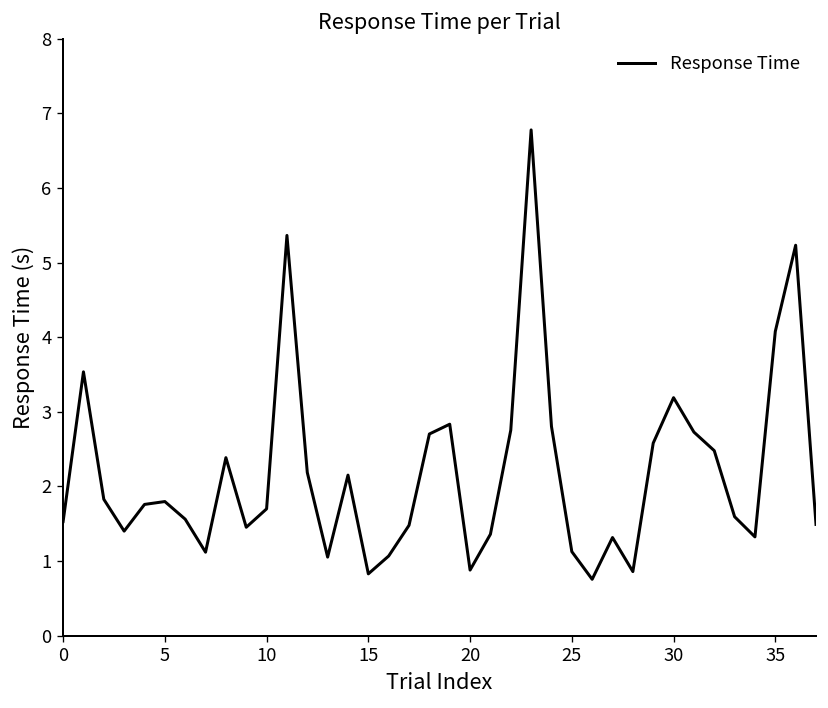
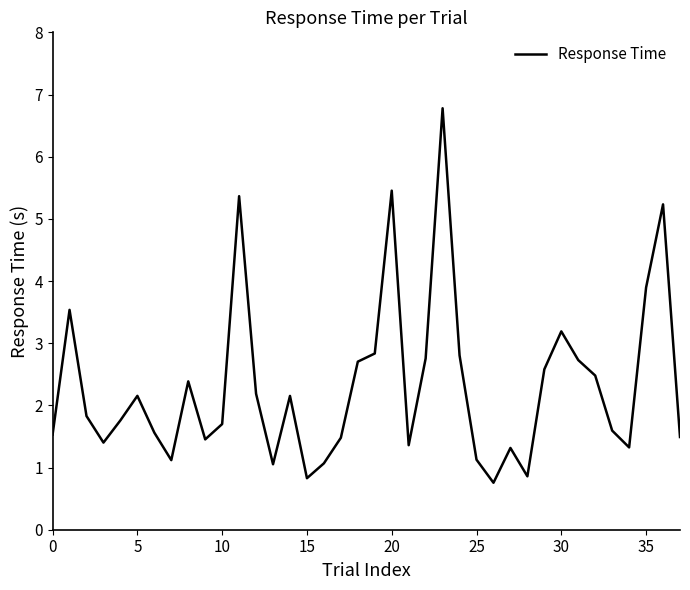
  {
    "0": 1.5,
-   "5": 1.8,
+   "5": 2.2,
    "10": 1.7,
    "15": 0.8,
-   "20": 0.9,
+   "20": 5.5,
    "25": 1.1,
    "30": 3.2,
-   "35": 4.1
+   "35": 3.9
  }
